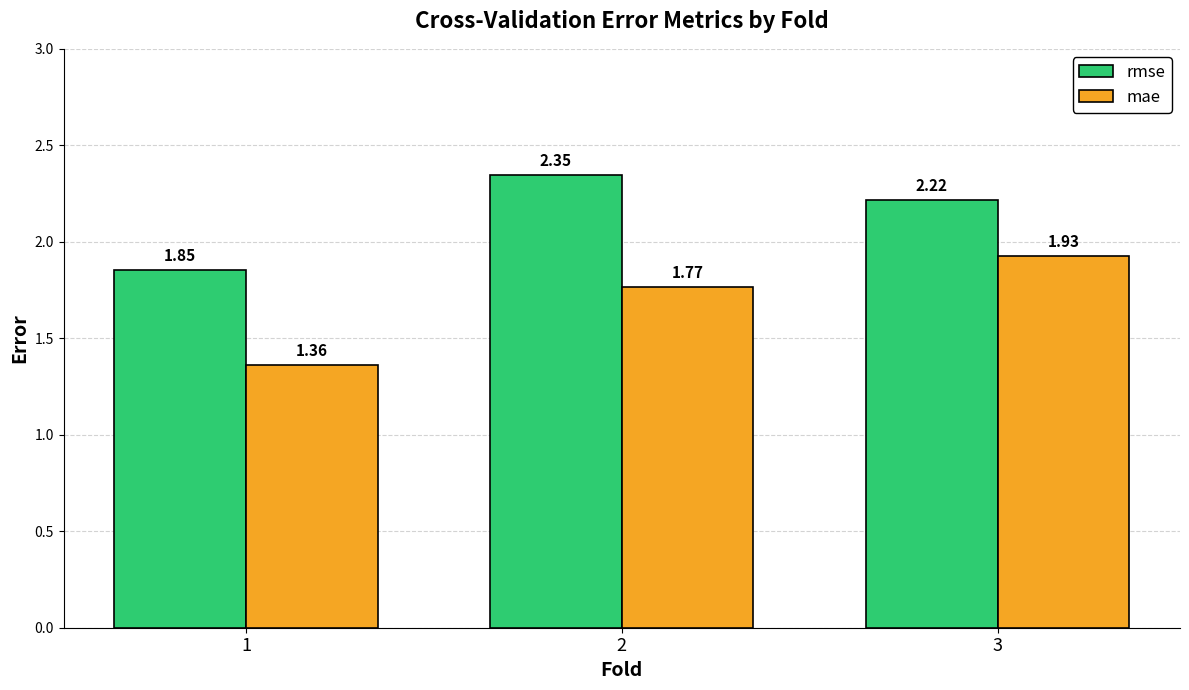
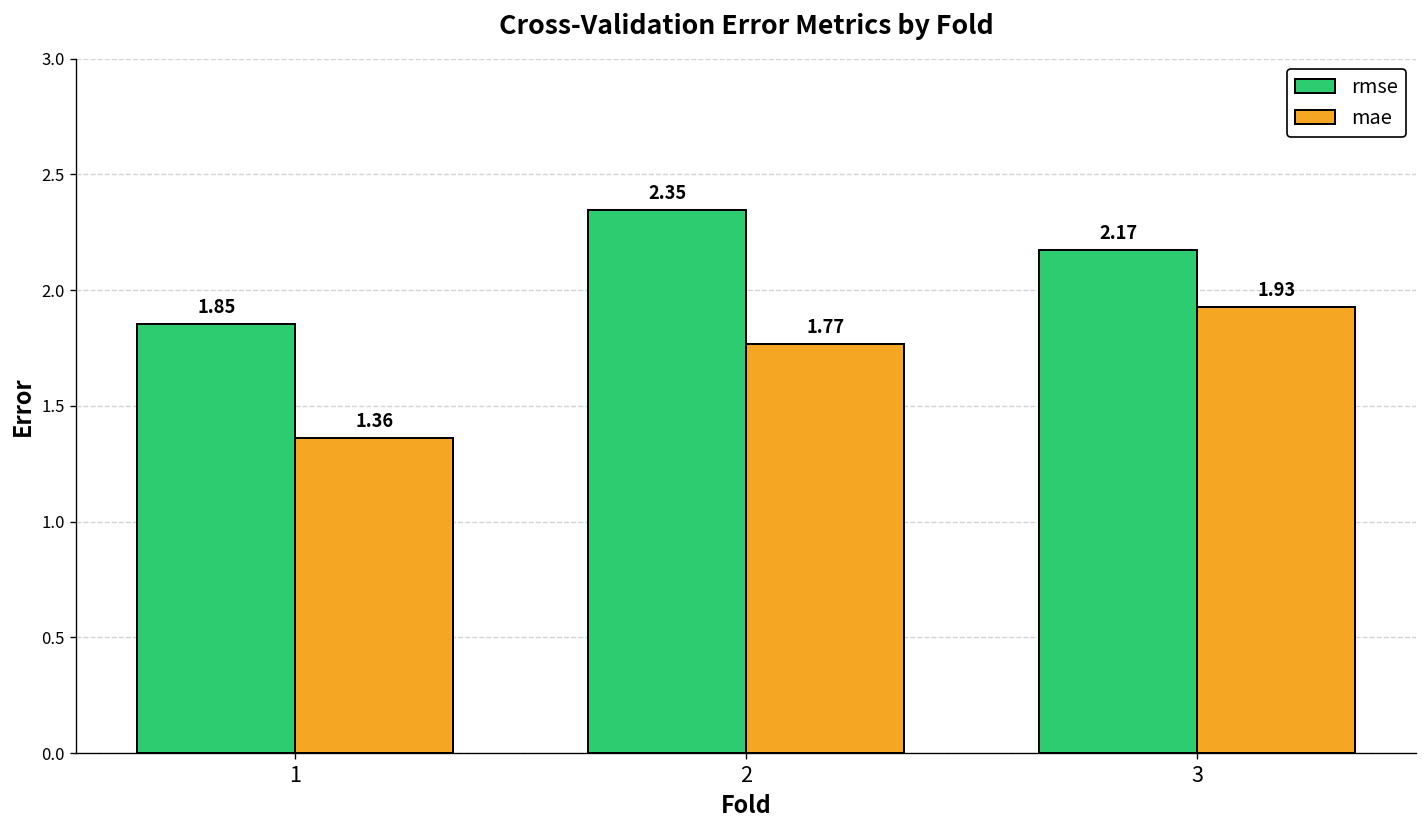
  {
    "rmse": {
      "1": 1.85,
      "2": 2.35,
-     "3": 2.22
+     "3": 2.17
    },
    "mae": {
      "1": 1.36,
      "2": 1.77,
      "3": 1.93
    }
  }
